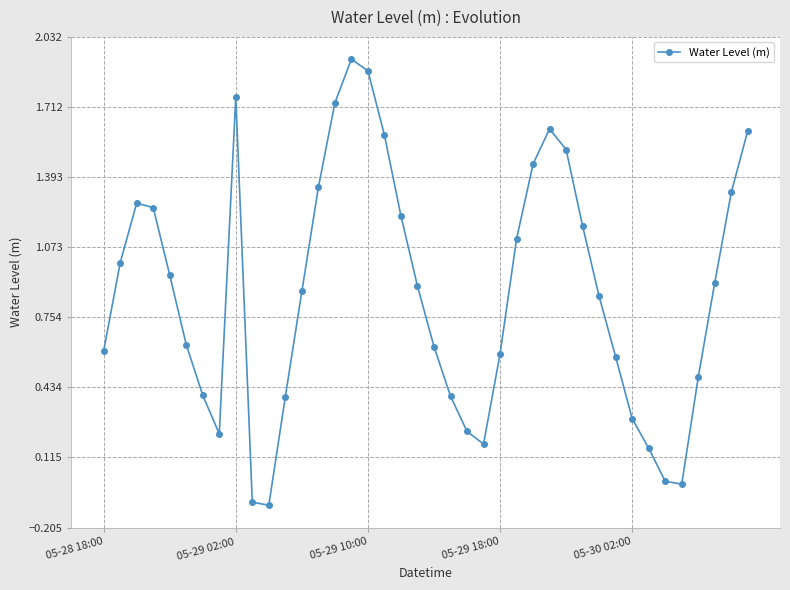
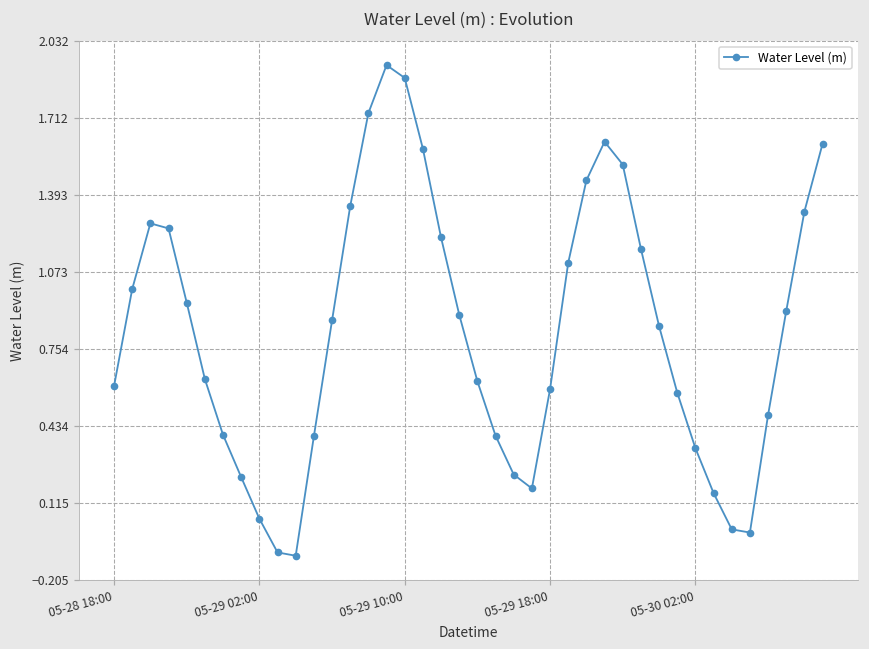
  {
    "05-28 18:00": 0.60,
-   "05-29 02:00": 1.76,
+   "05-29 02:00": 0.05,
    "05-29 10:00": 1.88,
    "05-29 18:00": 0.59,
-   "05-30 02:00": 0.29
+   "05-30 02:00": 0.34
  }
